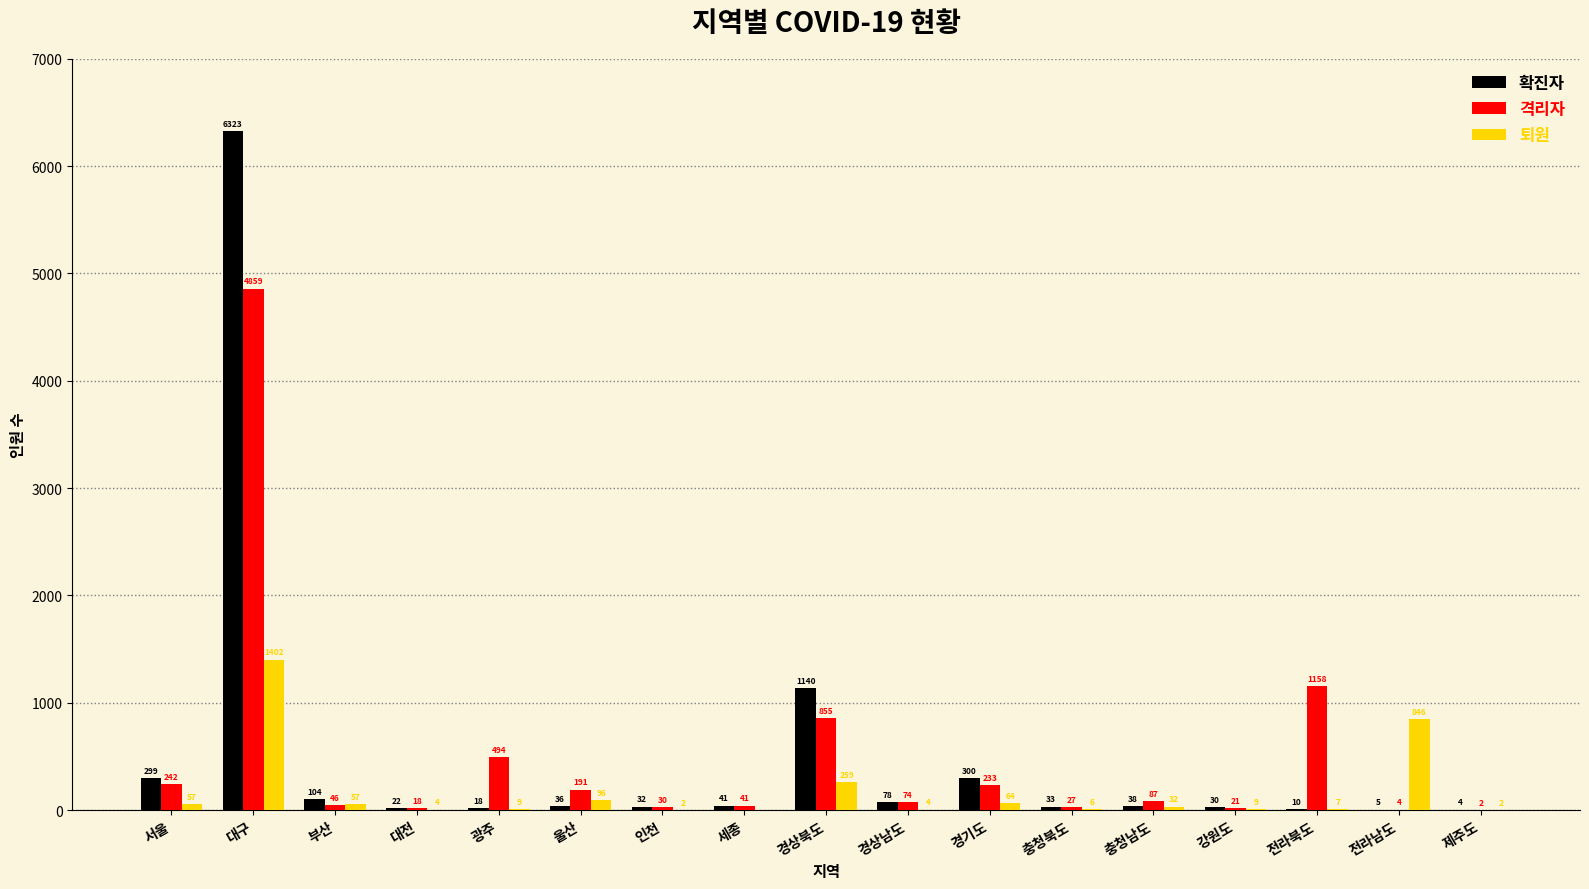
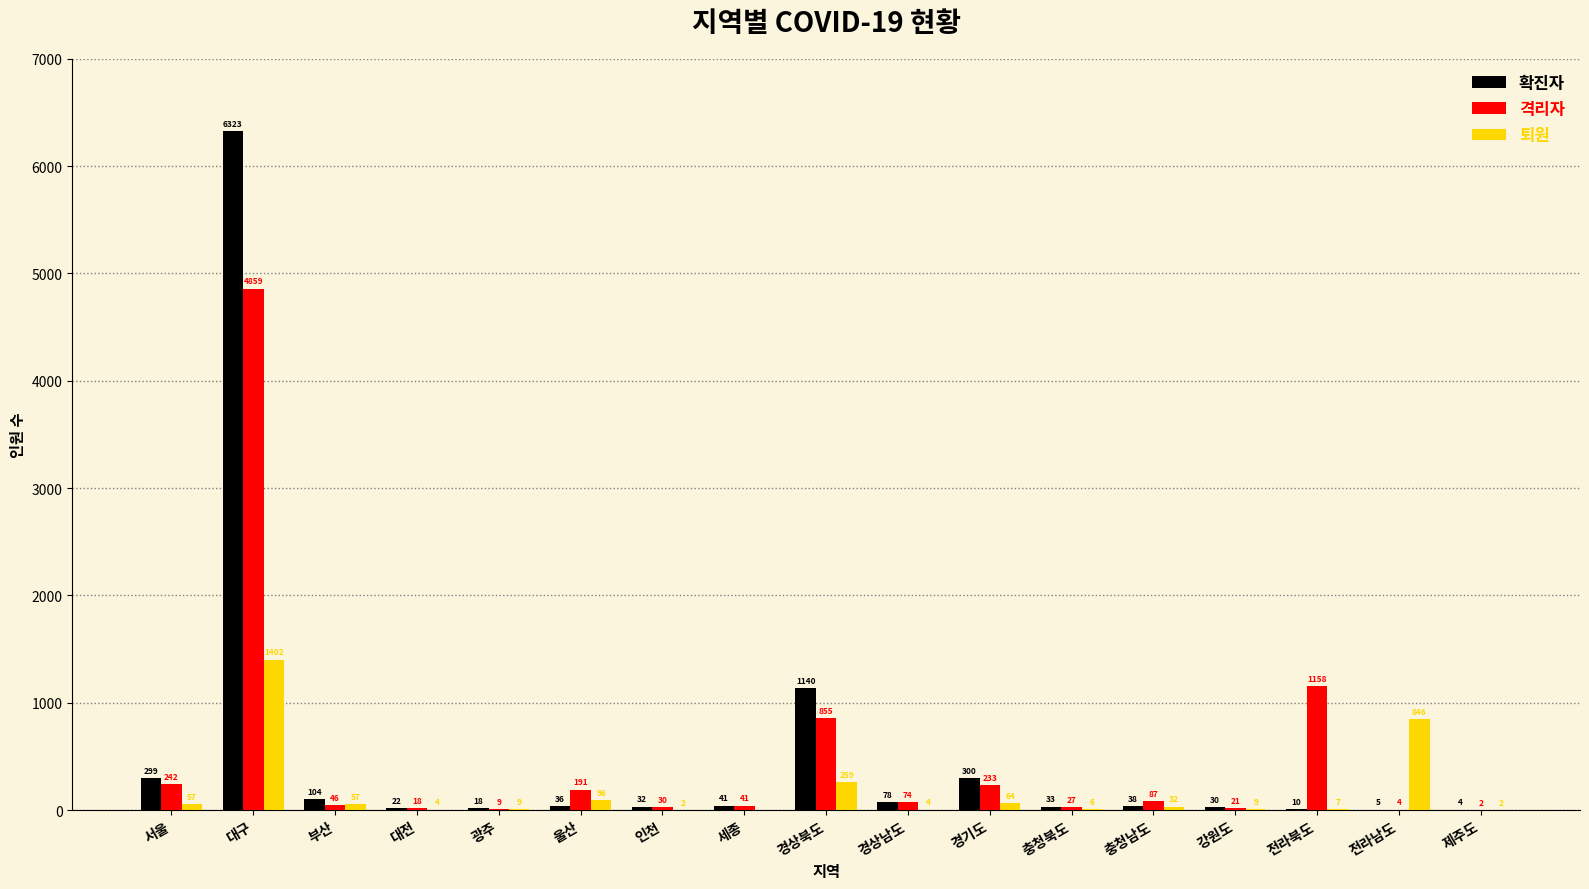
  {
    "확진자": {
      "서울": 299,
      "대구": 6323,
      "부산": 104,
      "대전": 22,
      "광주": 18,
      "울산": 36,
      "인천": 32,
      "세종": 41,
      "경상북도": 1140,
      "경상남도": 78,
      "경기도": 300,
      "충청북도": 33,
      "충청남도": 38,
      "강원도": 30,
      "전라북도": 10,
      "전라남도": 5,
      "제주도": 4
    },
    "격리자": {
      "서울": 242,
      "대구": 4859,
      "부산": 46,
      "대전": 18,
-     "광주": 494,
+     "광주": 9,
      "울산": 191,
      "인천": 30,
      "세종": 41,
      "경상북도": 855,
      "경상남도": 74,
      "경기도": 233,
      "충청북도": 27,
      "충청남도": 87,
      "강원도": 21,
      "전라북도": 1158,
      "전라남도": 4,
      "제주도": 2
    },
    "퇴원": {
      "서울": 57,
      "대구": 1402,
      "부산": 57,
      "대전": 4,
      "광주": 9,
      "울산": 96,
      "인천": 2,
      "경상북도": 259,
      "경상남도": 4,
      "경기도": 64,
      "충청북도": 6,
      "충청남도": 32,
      "강원도": 9,
      "전라북도": 7,
      "전라남도": 846,
      "제주도": 2
    }
  }
